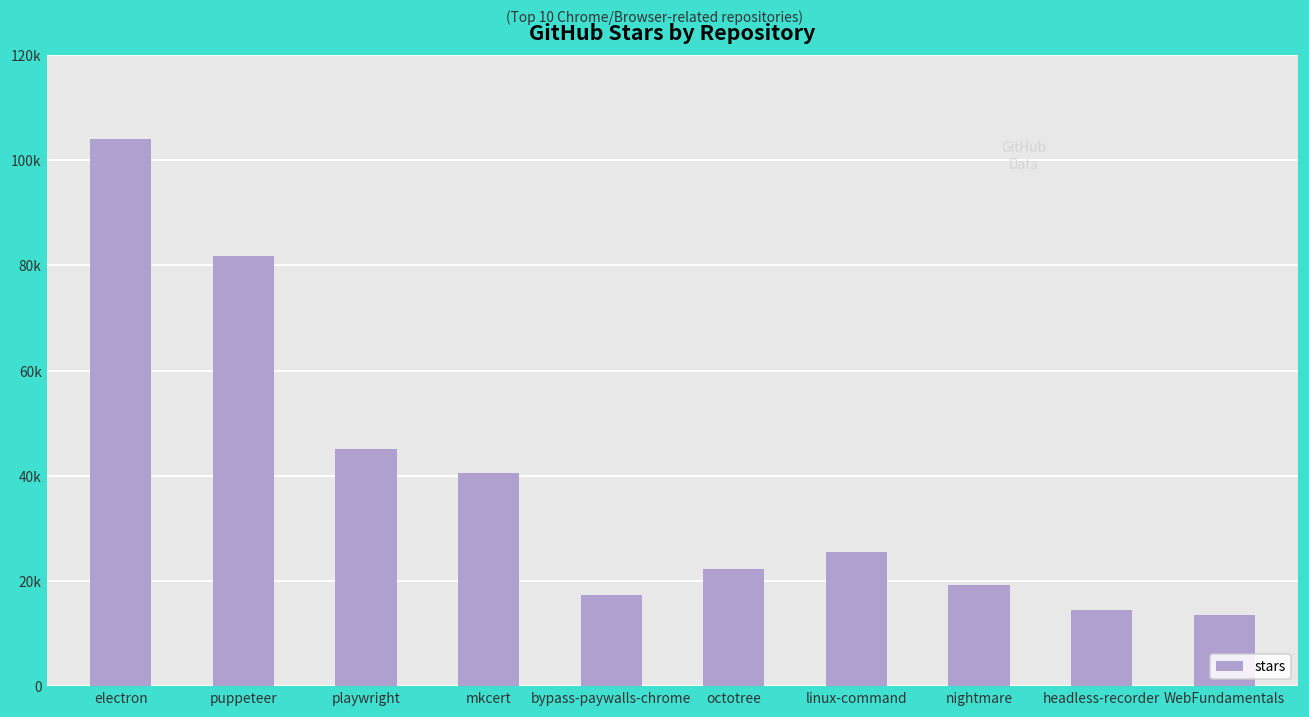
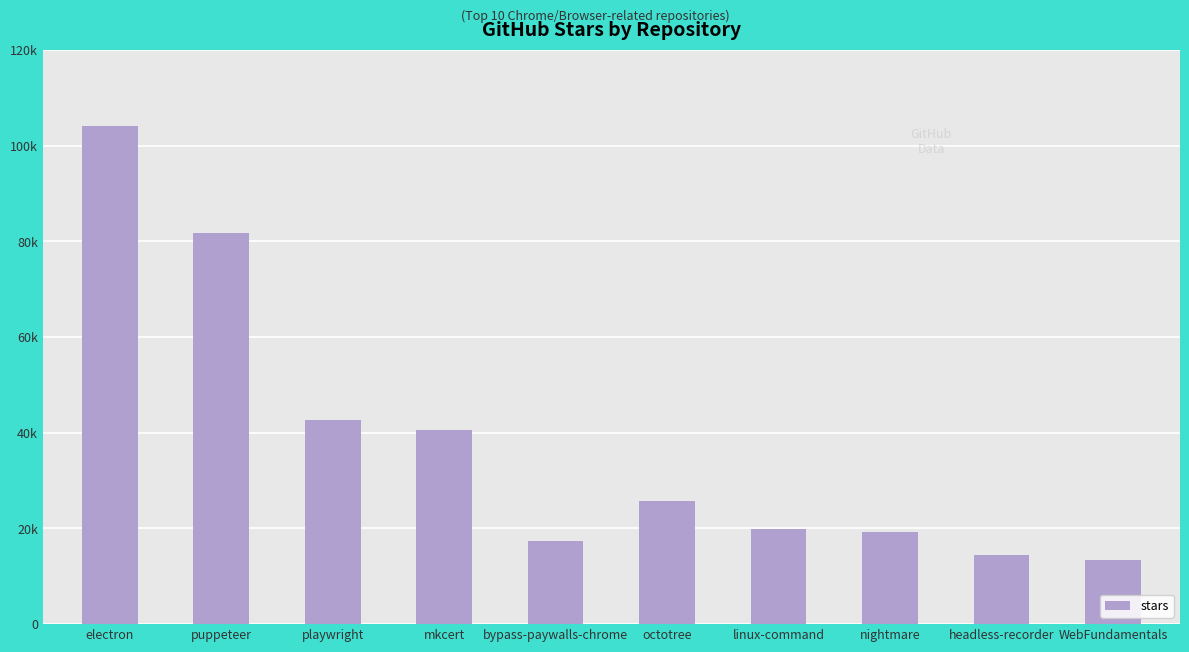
  {
    "electron": 104000,
    "puppeteer": 82000,
-   "playwright": 45000,
+   "playwright": 43000,
    "mkcert": 41000,
    "bypass-paywalls-chrome": 17000,
-   "octotree": 22000,
-   "linux-command": 26000,
+   "octotree": 26000,
+   "linux-command": 20000,
    "nightmare": 19000,
    "headless-recorder": 15000,
    "WebFundamentals": 14000
  }
